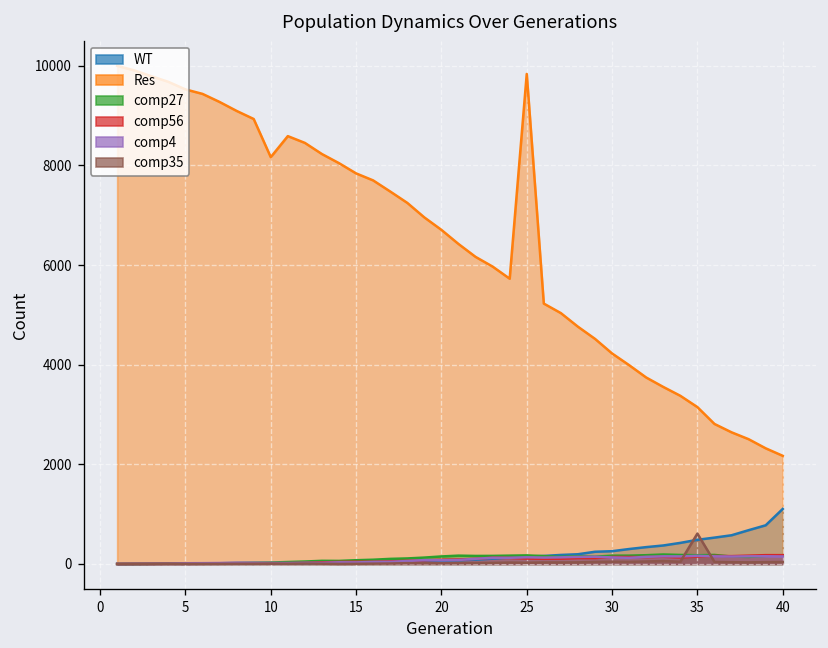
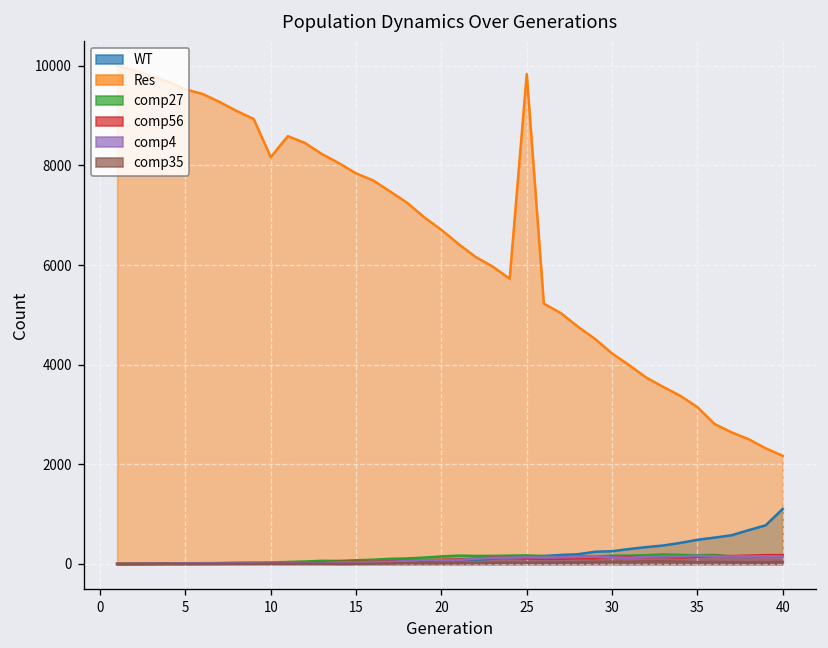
  {
    "WT": {
      "30": 300,
      "35": 500,
      "40": 1100
    },
    "Res": {
      "10": 8200,
      "15": 7800,
      "20": 6700,
      "25": 9800,
      "30": 4200,
      "35": 3100,
      "40": 2200
    },
    "comp27": {
      "20": 200
    },
    "comp35": {
      "25": 0,
      "30": 0,
-     "35": 600,
+     "35": 0,
      "40": 0
    }
  }
